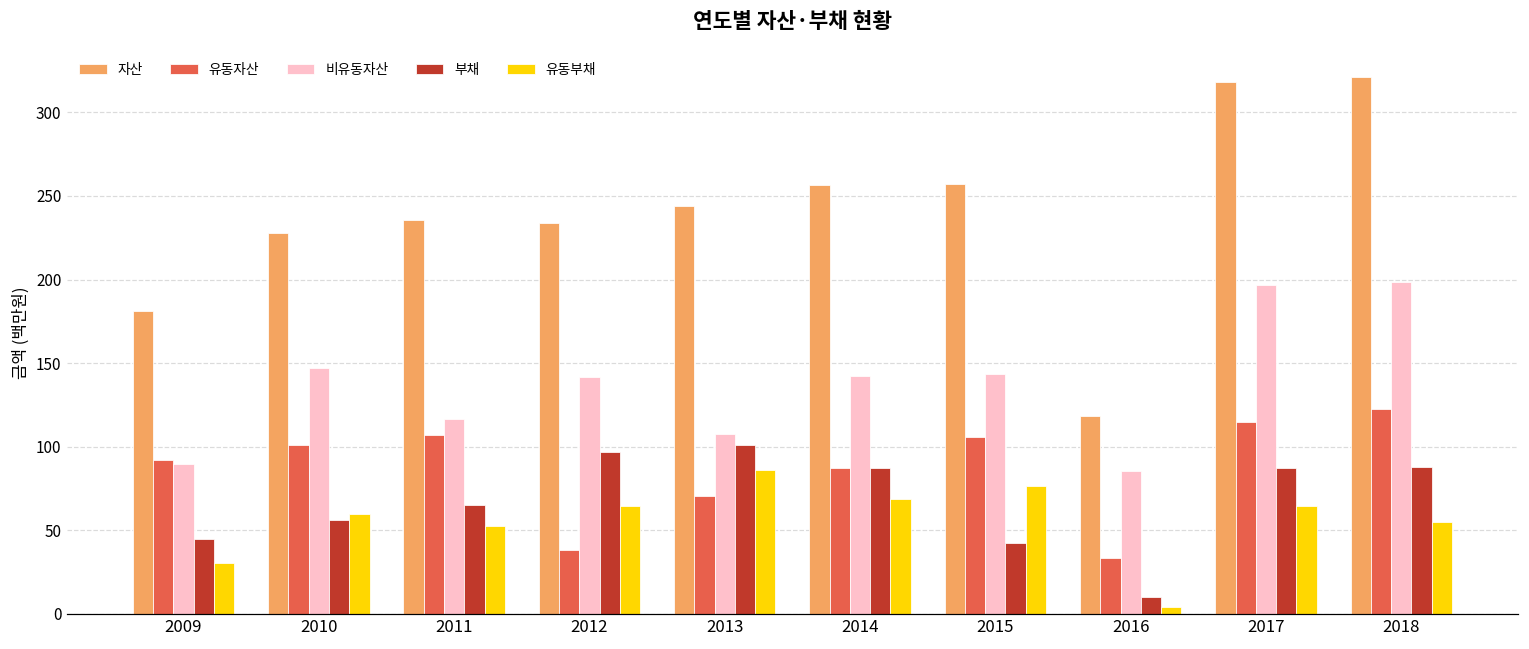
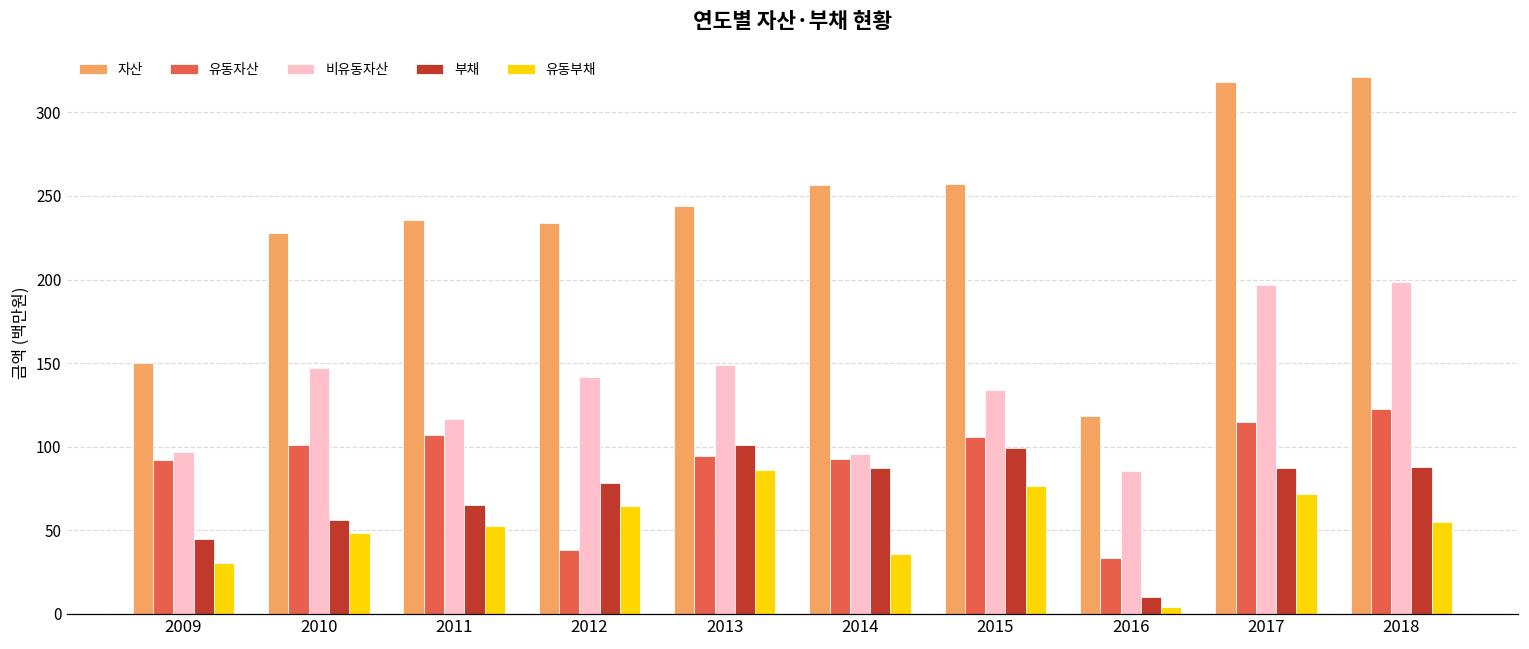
  {
    "자산": {
-     "2009": 181,
+     "2009": 150,
      "2010": 228,
      "2011": 236,
      "2012": 234,
      "2013": 244,
      "2014": 256,
      "2015": 257,
      "2016": 119,
      "2017": 318,
      "2018": 321
    },
    "유동자산": {
      "2009": 92,
      "2010": 101,
      "2011": 107,
      "2012": 38,
-     "2013": 70,
-     "2014": 87,
+     "2013": 95,
+     "2014": 93,
      "2015": 106,
      "2016": 33,
      "2017": 115,
      "2018": 123
    },
    "비유동자산": {
-     "2009": 89,
+     "2009": 97,
      "2010": 147,
      "2011": 116,
      "2012": 141,
-     "2013": 108,
-     "2014": 142,
-     "2015": 143,
+     "2013": 149,
+     "2014": 96,
+     "2015": 134,
      "2016": 85,
      "2017": 197,
      "2018": 198
    },
    "부채": {
      "2009": 45,
      "2010": 56,
      "2011": 65,
-     "2012": 97,
+     "2012": 78,
      "2013": 101,
      "2014": 87,
-     "2015": 42,
+     "2015": 99,
      "2016": 10,
      "2017": 87,
      "2018": 88
    },
    "유동부채": {
      "2009": 30,
-     "2010": 60,
+     "2010": 48,
      "2011": 52,
      "2012": 65,
      "2013": 86,
-     "2014": 69,
+     "2014": 36,
      "2015": 76,
      "2016": 4,
-     "2017": 65,
+     "2017": 72,
      "2018": 55
    }
  }
